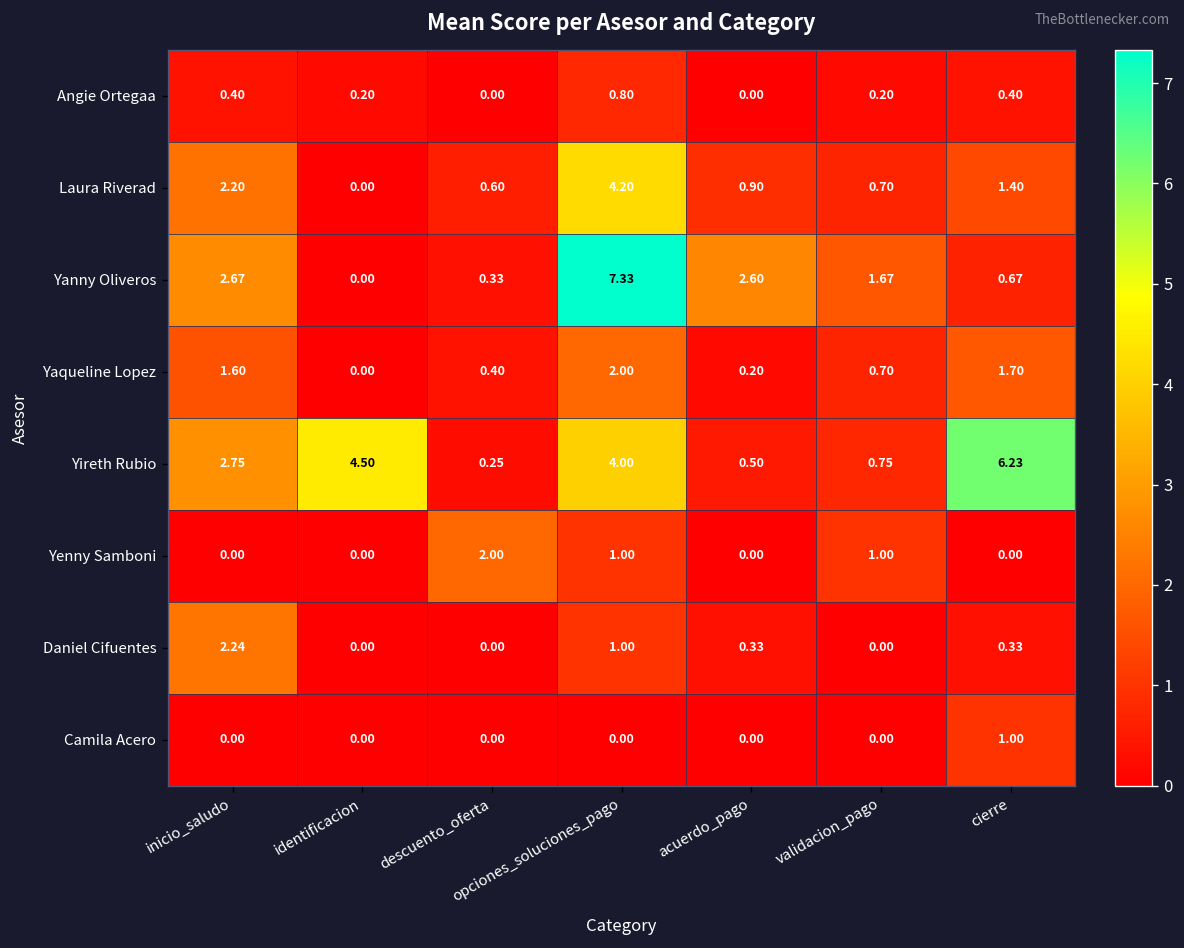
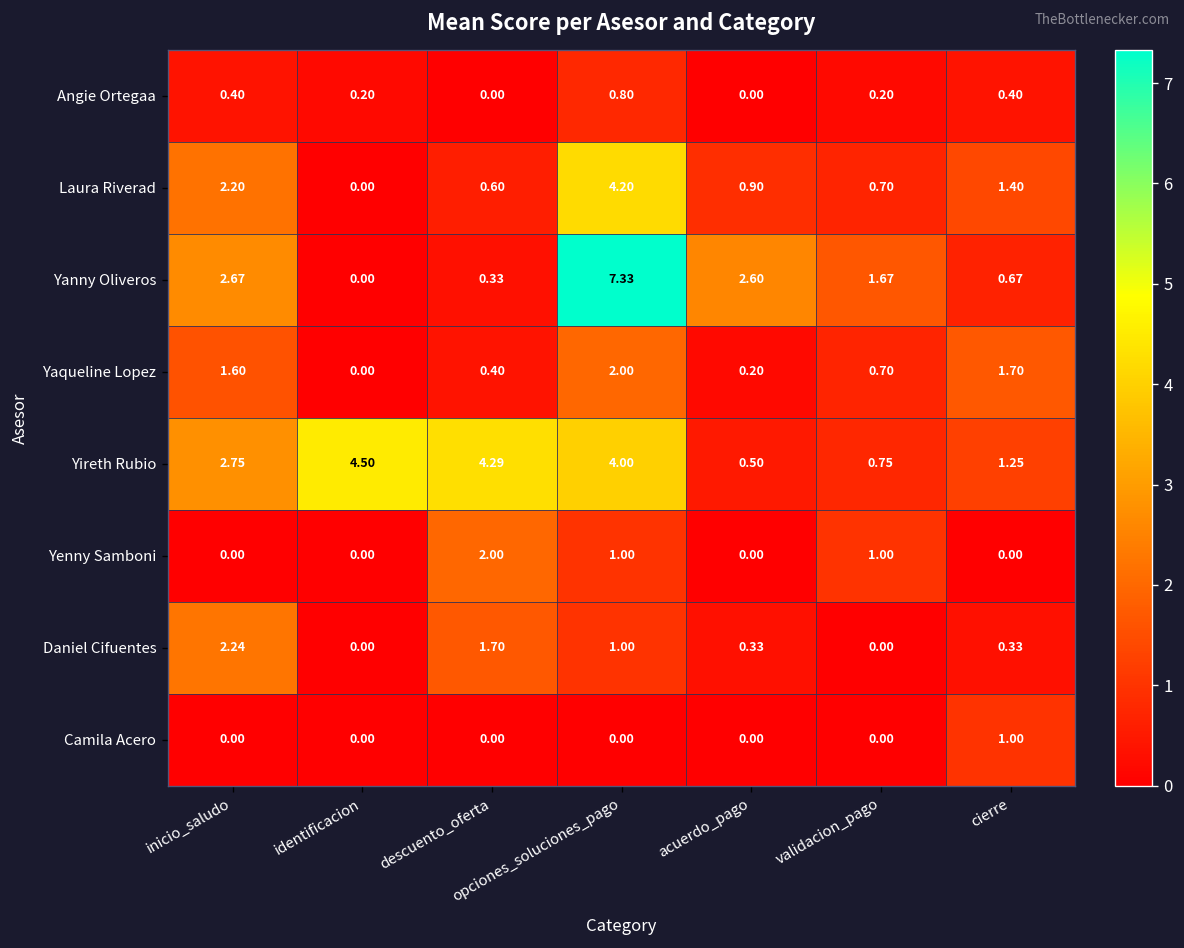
  {
    "Angie Ortegaa": {
      "inicio_saludo": 0.40,
      "identificacion": 0.20,
      "descuento_oferta": 0.00,
      "opciones_soluciones_pago": 0.80,
      "acuerdo_pago": 0.00,
      "validacion_pago": 0.20,
      "cierre": 0.40
    },
    "Laura Riverad": {
      "inicio_saludo": 2.20,
      "identificacion": 0.00,
      "descuento_oferta": 0.60,
      "opciones_soluciones_pago": 4.20,
      "acuerdo_pago": 0.90,
      "validacion_pago": 0.70,
      "cierre": 1.40
    },
    "Yanny Oliveros": {
      "inicio_saludo": 2.67,
      "identificacion": 0.00,
      "descuento_oferta": 0.33,
      "opciones_soluciones_pago": 7.33,
      "acuerdo_pago": 2.60,
      "validacion_pago": 1.67,
      "cierre": 0.67
    },
    "Yaqueline Lopez": {
      "inicio_saludo": 1.60,
      "identificacion": 0.00,
      "descuento_oferta": 0.40,
      "opciones_soluciones_pago": 2.00,
      "acuerdo_pago": 0.20,
      "validacion_pago": 0.70,
      "cierre": 1.70
    },
    "Yireth Rubio": {
      "inicio_saludo": 2.75,
      "identificacion": 4.50,
-     "descuento_oferta": 0.25,
+     "descuento_oferta": 4.29,
      "opciones_soluciones_pago": 4.00,
      "acuerdo_pago": 0.50,
      "validacion_pago": 0.75,
-     "cierre": 6.23
+     "cierre": 1.25
    },
    "Yenny Samboni": {
      "inicio_saludo": 0.00,
      "identificacion": 0.00,
      "descuento_oferta": 2.00,
      "opciones_soluciones_pago": 1.00,
      "acuerdo_pago": 0.00,
      "validacion_pago": 1.00,
      "cierre": 0.00
    },
    "Daniel Cifuentes": {
      "inicio_saludo": 2.24,
      "identificacion": 0.00,
-     "descuento_oferta": 0.00,
+     "descuento_oferta": 1.70,
      "opciones_soluciones_pago": 1.00,
      "acuerdo_pago": 0.33,
      "validacion_pago": 0.00,
      "cierre": 0.33
    },
    "Camila Acero": {
      "inicio_saludo": 0.00,
      "identificacion": 0.00,
      "descuento_oferta": 0.00,
      "opciones_soluciones_pago": 0.00,
      "acuerdo_pago": 0.00,
      "validacion_pago": 0.00,
      "cierre": 1.00
    }
  }
